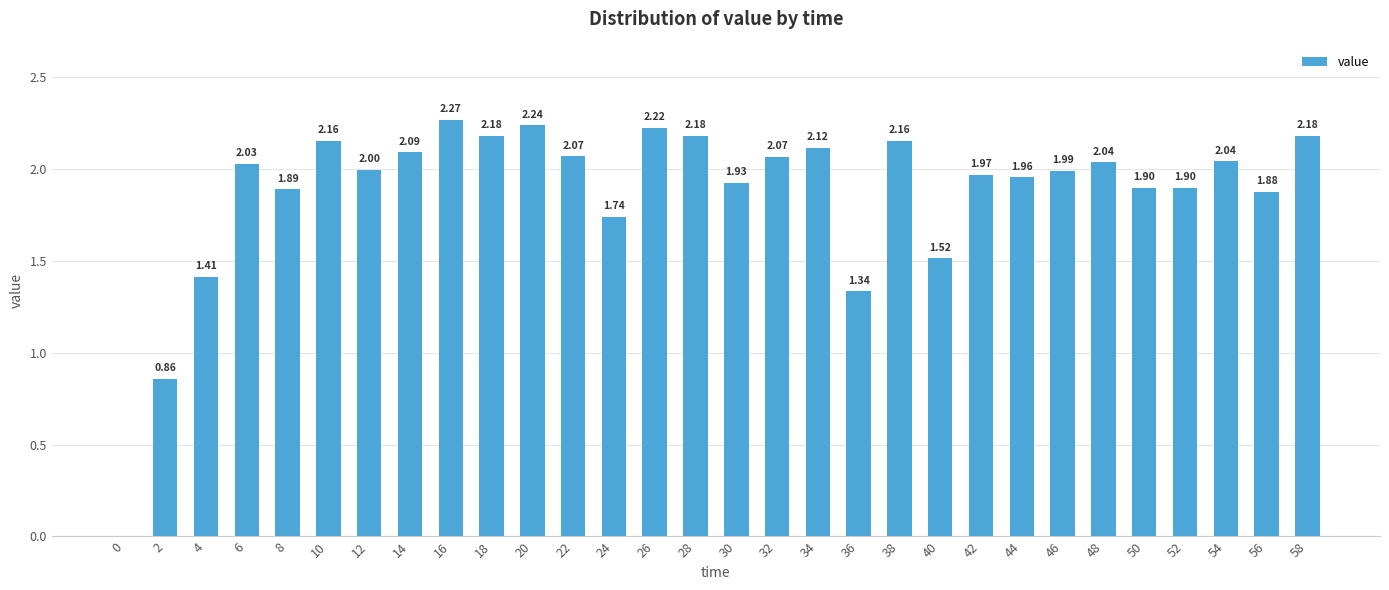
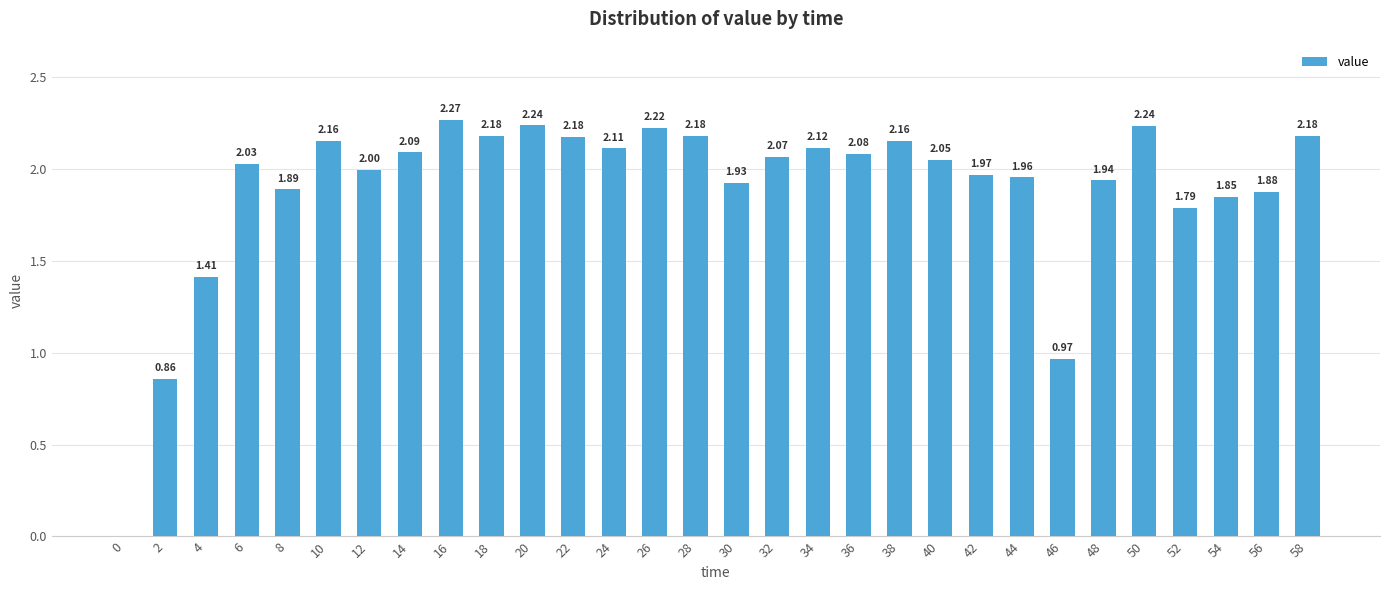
  {
    "2": 0.86,
    "4": 1.41,
    "6": 2.03,
    "8": 1.89,
    "10": 2.16,
    "12": 2.00,
    "14": 2.09,
    "16": 2.27,
    "18": 2.18,
    "20": 2.24,
-   "22": 2.07,
-   "24": 1.74,
+   "22": 2.18,
+   "24": 2.11,
    "26": 2.22,
    "28": 2.18,
    "30": 1.93,
    "32": 2.07,
    "34": 2.12,
-   "36": 1.34,
+   "36": 2.08,
    "38": 2.16,
-   "40": 1.52,
+   "40": 2.05,
    "42": 1.97,
    "44": 1.96,
-   "46": 1.99,
-   "48": 2.04,
-   "50": 1.90,
-   "52": 1.90,
-   "54": 2.04,
+   "46": 0.97,
+   "48": 1.94,
+   "50": 2.24,
+   "52": 1.79,
+   "54": 1.85,
    "56": 1.88,
    "58": 2.18
  }
